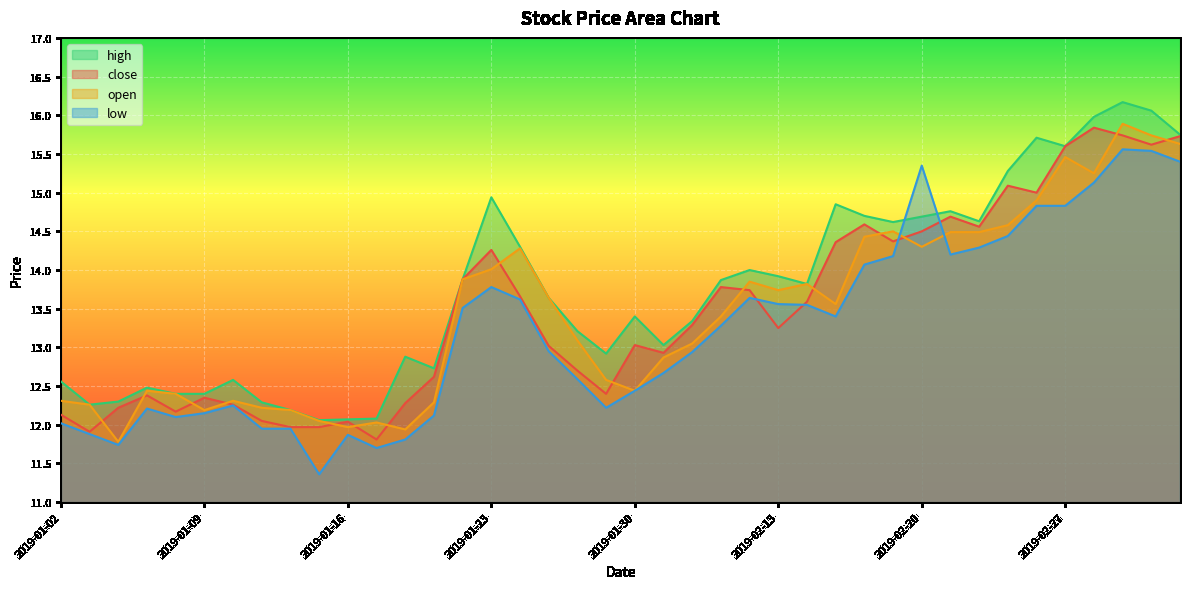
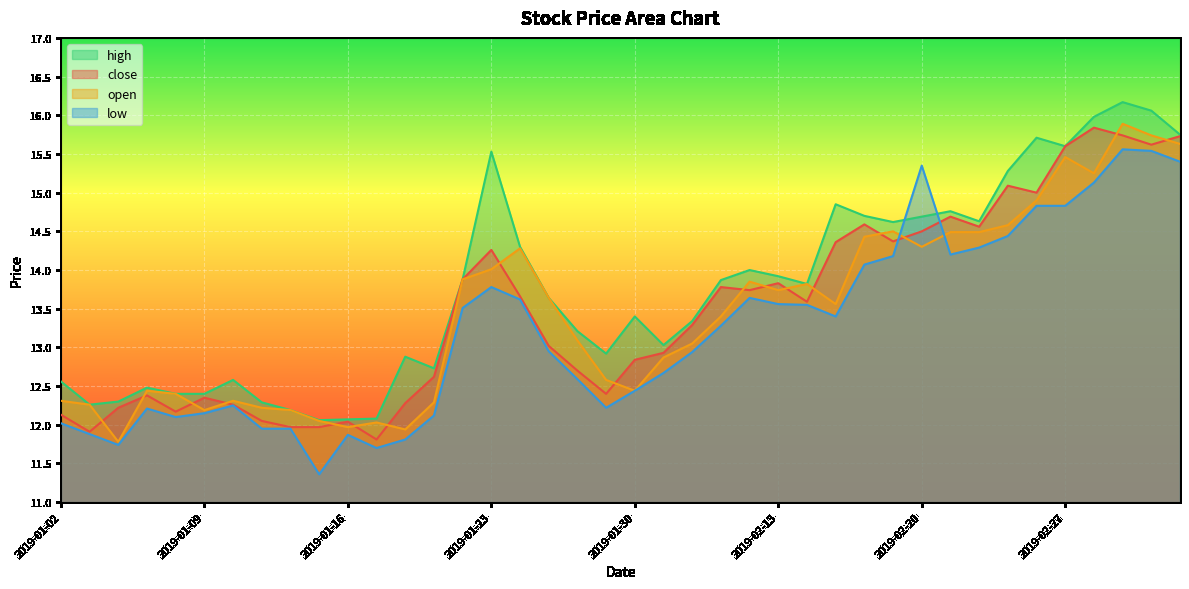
  {
    "high": {
      "2019-01-02": 12.6,
      "2019-01-09": 12.4,
-     "2019-01-23": 14.9,
+     "2019-01-23": 15.5,
      "2019-01-30": 13.4,
      "2019-02-13": 13.9,
      "2019-02-20": 14.7
    },
    "close": {
      "2019-01-02": 12.1,
      "2019-01-09": 12.4,
      "2019-01-23": 14.3,
-     "2019-01-30": 13.0,
-     "2019-02-13": 13.3,
+     "2019-01-30": 12.8,
+     "2019-02-13": 13.8,
      "2019-02-20": 14.5
    },
    "open": {
      "2019-01-02": 12.3,
      "2019-01-09": 12.2,
      "2019-01-16": 12.0,
      "2019-01-23": 14.0,
      "2019-02-13": 13.7,
      "2019-02-20": 14.3,
      "2019-02-27": 15.5
    },
    "low": {
      "2019-01-02": 12.0,
      "2019-01-09": 12.2,
      "2019-01-16": 11.9,
      "2019-01-23": 13.8,
      "2019-02-13": 13.6,
      "2019-02-20": 15.4,
      "2019-02-27": 14.8
    }
  }
